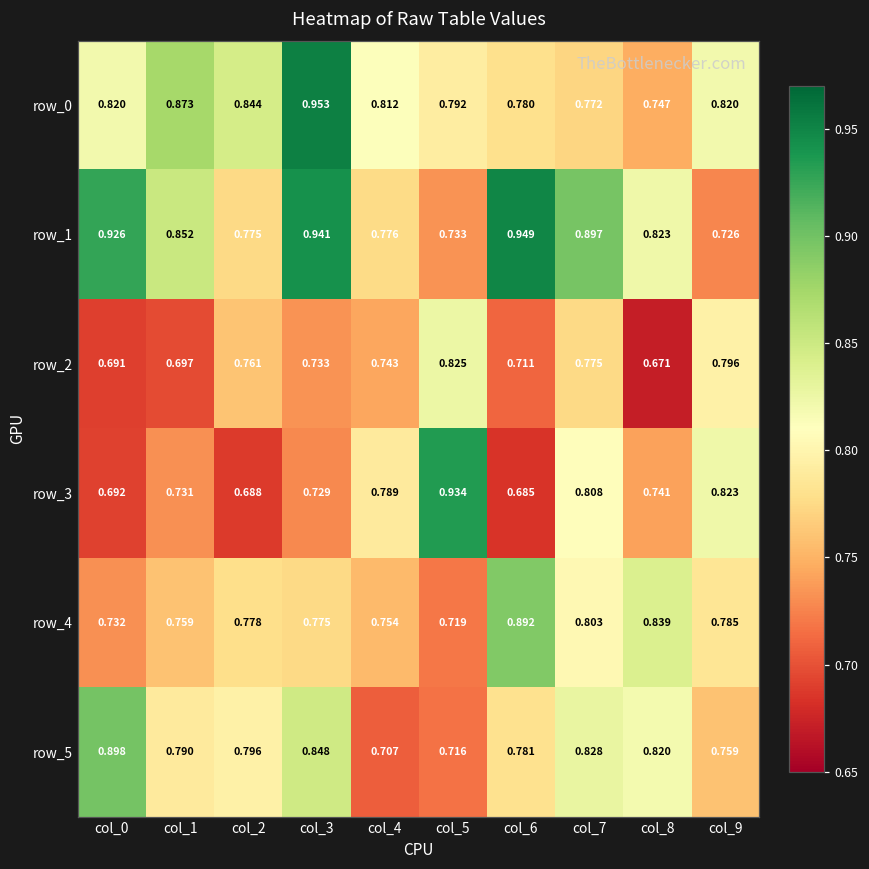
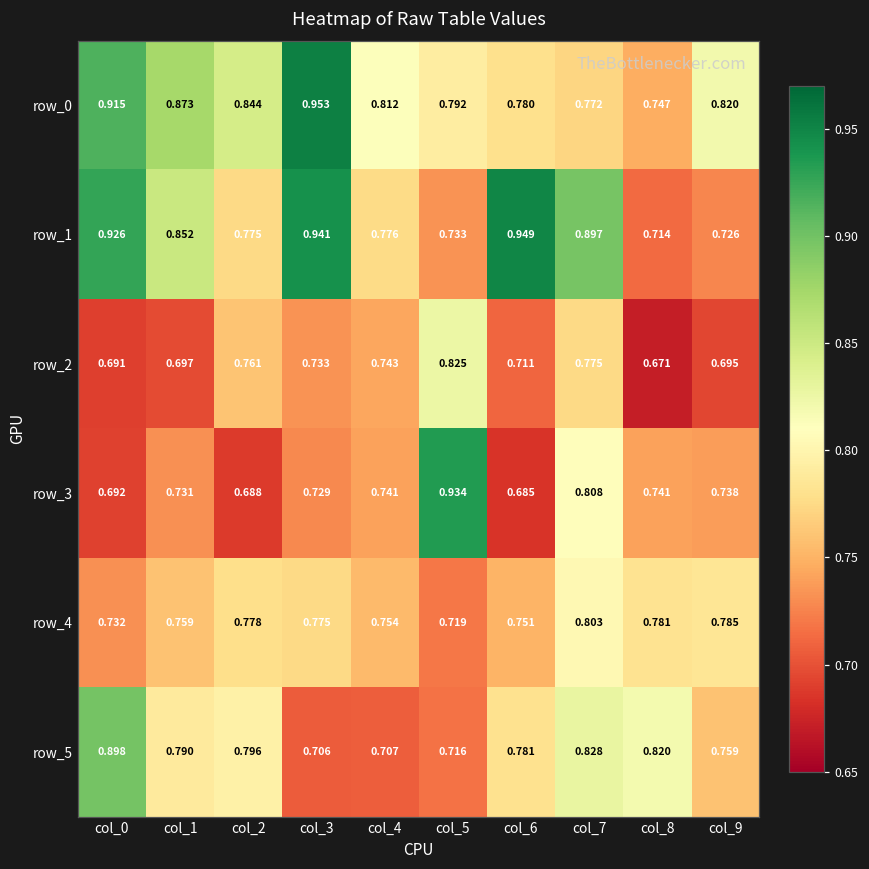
  {
    "row_0": {
-     "col_0": 0.820,
+     "col_0": 0.915,
      "col_1": 0.873,
      "col_2": 0.844,
      "col_3": 0.953,
      "col_4": 0.812,
      "col_5": 0.792,
      "col_6": 0.780,
      "col_7": 0.772,
      "col_9": 0.820
    },
    "row_1": {
      "col_0": 0.926,
      "col_1": 0.852,
      "col_2": 0.775,
      "col_3": 0.941,
      "col_4": 0.776,
      "col_5": 0.733,
      "col_6": 0.949,
      "col_7": 0.897,
-     "col_8": 0.823,
+     "col_8": 0.714,
      "col_9": 0.726
    },
    "row_2": {
      "col_0": 0.691,
      "col_1": 0.697,
      "col_2": 0.761,
      "col_3": 0.733,
      "col_4": 0.743,
      "col_5": 0.825,
      "col_6": 0.711,
      "col_7": 0.775,
      "col_8": 0.671,
-     "col_9": 0.796
+     "col_9": 0.695
    },
    "row_3": {
      "col_0": 0.692,
      "col_1": 0.731,
      "col_2": 0.688,
      "col_3": 0.729,
-     "col_4": 0.789,
+     "col_4": 0.741,
      "col_5": 0.934,
      "col_6": 0.685,
      "col_7": 0.808,
      "col_8": 0.741,
-     "col_9": 0.823
+     "col_9": 0.738
    },
    "row_4": {
      "col_0": 0.732,
      "col_1": 0.759,
      "col_2": 0.778,
      "col_3": 0.775,
      "col_4": 0.754,
      "col_5": 0.719,
-     "col_6": 0.892,
+     "col_6": 0.751,
      "col_7": 0.803,
-     "col_8": 0.839,
+     "col_8": 0.781,
      "col_9": 0.785
    },
    "row_5": {
      "col_0": 0.898,
      "col_1": 0.790,
      "col_2": 0.796,
-     "col_3": 0.848,
+     "col_3": 0.706,
      "col_4": 0.707,
      "col_5": 0.716,
      "col_6": 0.781,
      "col_7": 0.828,
      "col_8": 0.820,
      "col_9": 0.759
    }
  }
